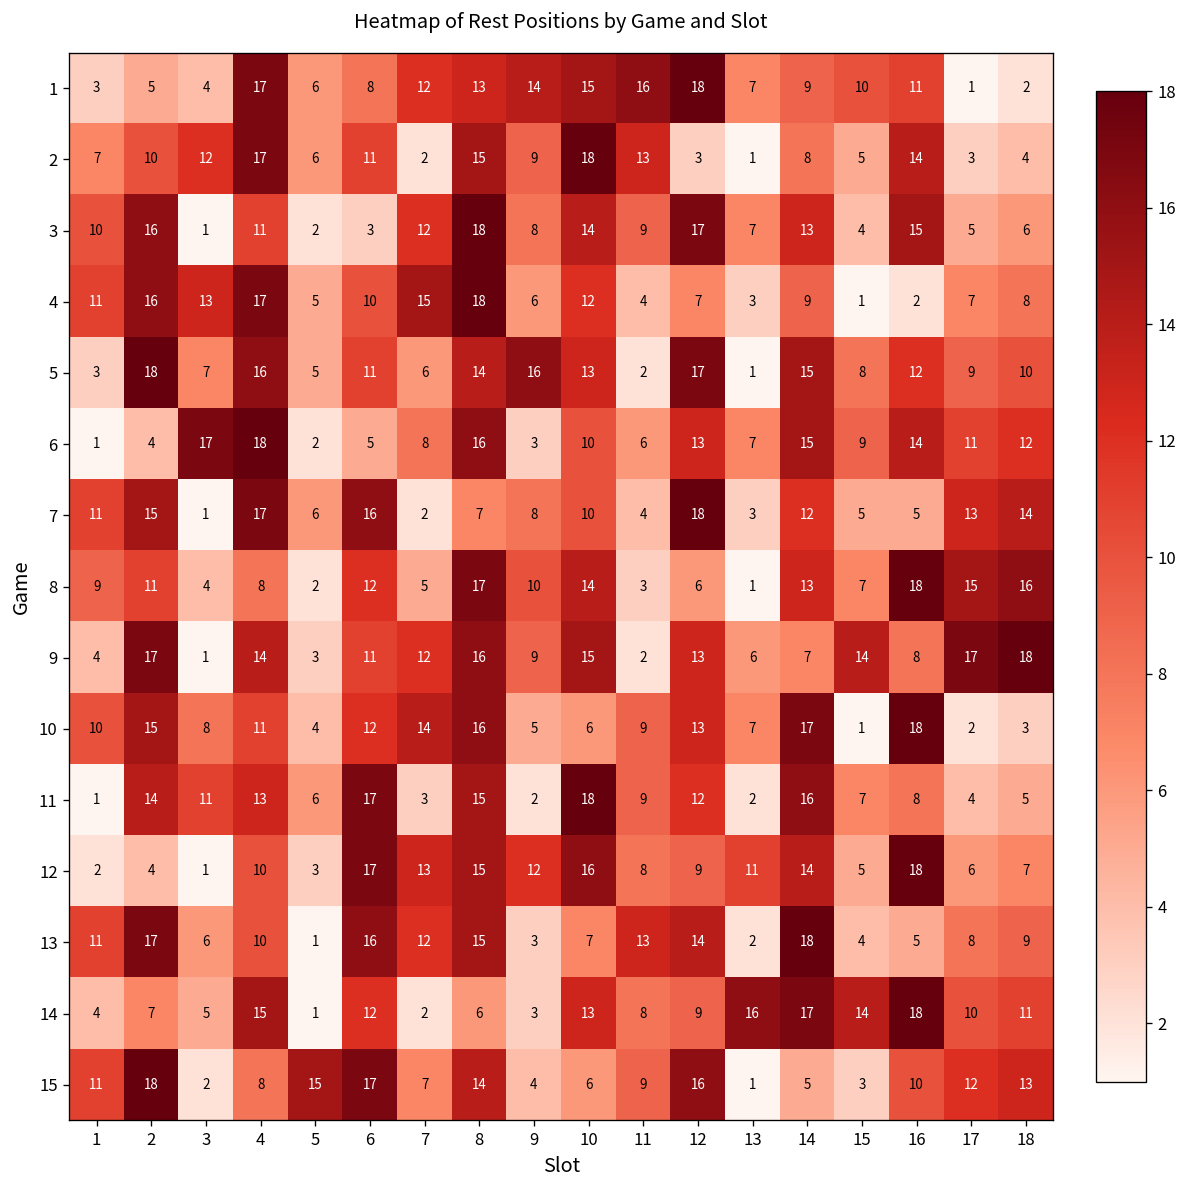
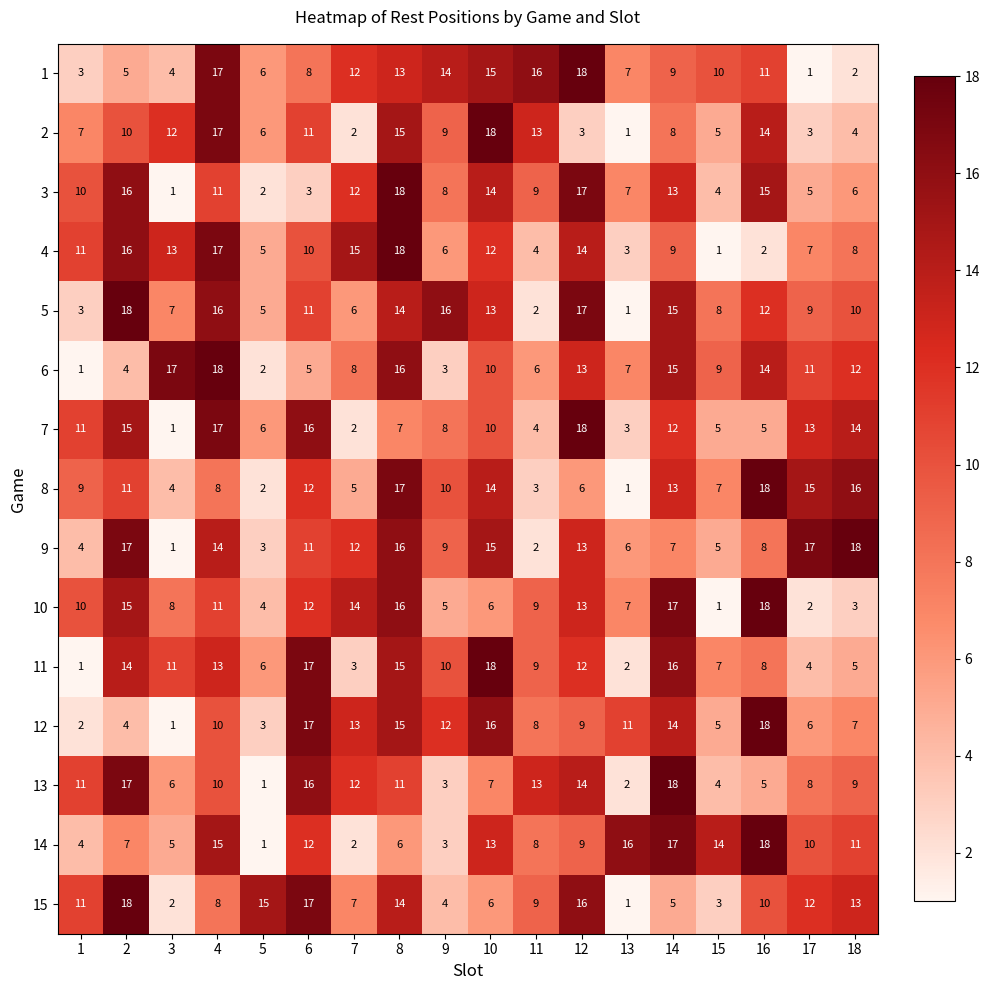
  {
    "4": {
      "1": 11,
      "2": 16,
      "3": 13,
      "4": 17,
      "5": 5,
      "6": 10,
      "7": 15,
      "8": 18,
      "9": 6,
      "10": 12,
      "11": 4,
-     "12": 7,
+     "12": 14,
      "13": 3,
      "14": 9,
      "15": 1,
      "16": 2,
      "17": 7,
      "18": 8
    },
    "9": {
      "1": 4,
      "2": 17,
      "3": 1,
      "4": 14,
      "5": 3,
      "6": 11,
      "7": 12,
      "8": 16,
      "9": 9,
      "10": 15,
      "11": 2,
      "12": 13,
      "13": 6,
      "14": 7,
-     "15": 14,
+     "15": 5,
      "16": 8,
      "17": 17,
      "18": 18
    },
    "11": {
      "1": 1,
      "2": 14,
      "3": 11,
      "4": 13,
      "5": 6,
      "6": 17,
      "7": 3,
      "8": 15,
-     "9": 2,
+     "9": 10,
      "10": 18,
      "11": 9,
      "12": 12,
      "13": 2,
      "14": 16,
      "15": 7,
      "16": 8,
      "17": 4,
      "18": 5
    },
    "13": {
      "1": 11,
      "2": 17,
      "3": 6,
      "4": 10,
      "5": 1,
      "6": 16,
      "7": 12,
-     "8": 15,
+     "8": 11,
      "9": 3,
      "10": 7,
      "11": 13,
      "12": 14,
      "13": 2,
      "14": 18,
      "15": 4,
      "16": 5,
      "17": 8,
      "18": 9
    }
  }
